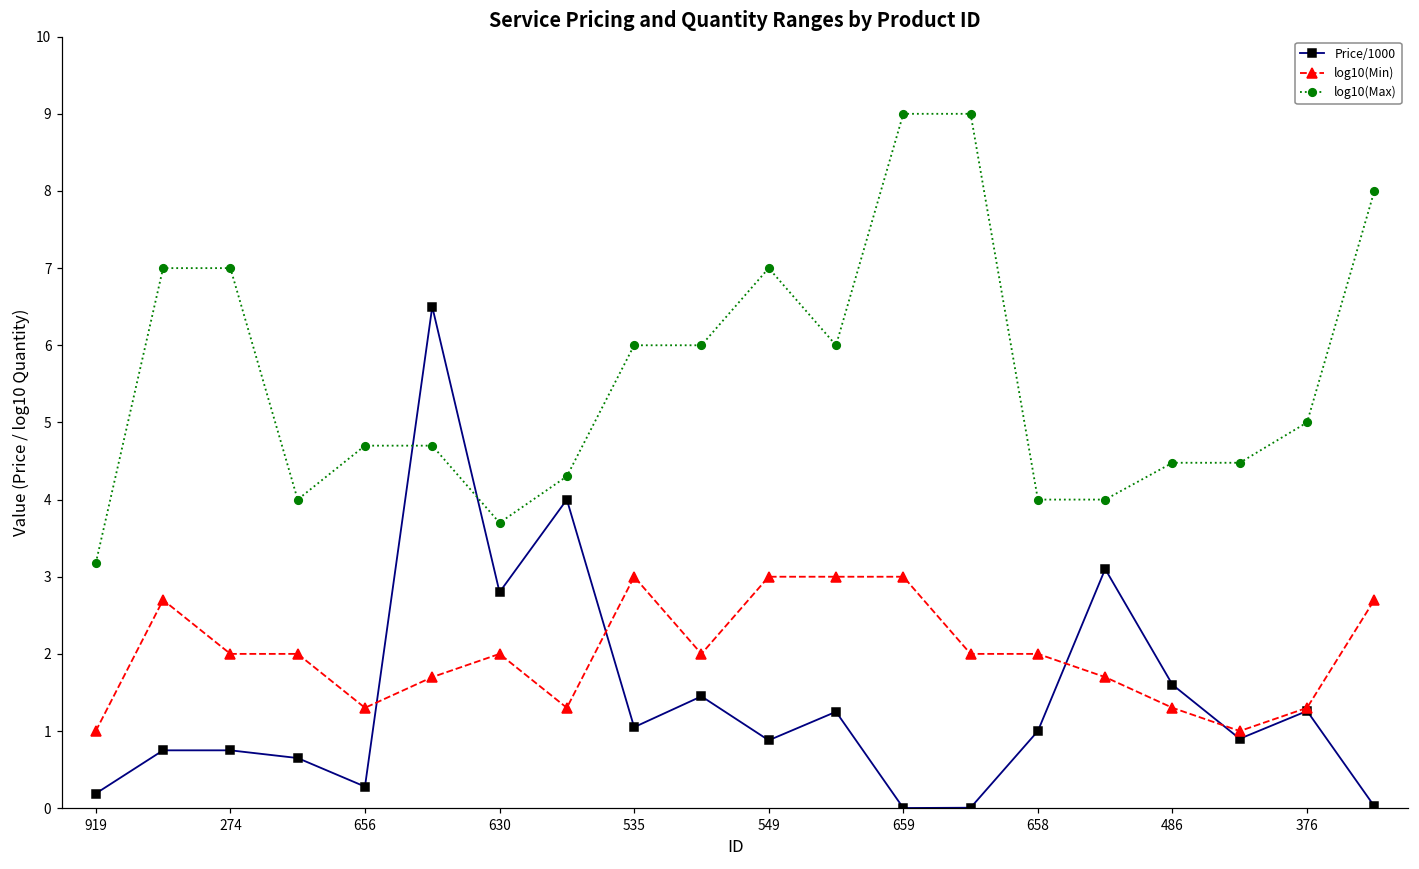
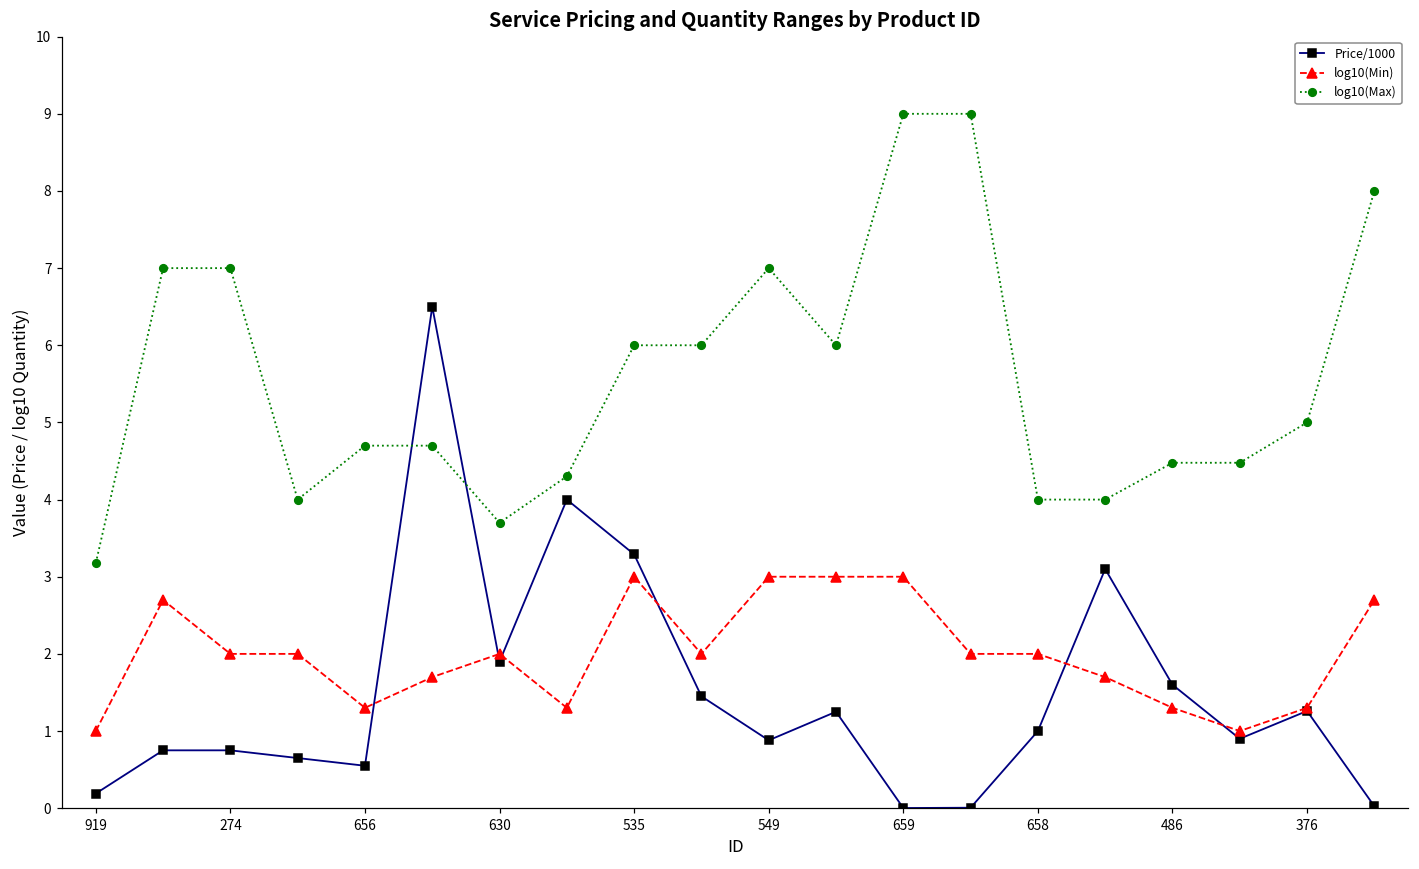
  {
    "Price/1000": {
      "919": 0.2,
      "274": 0.8,
-     "656": 0.3,
-     "630": 2.8,
-     "535": 1.1,
+     "656": 0.6,
+     "630": 1.9,
+     "535": 3.3,
      "549": 0.9,
      "659": 0.0,
      "658": 1.0,
      "486": 1.6,
      "376": 1.3
    },
    "log10(Min)": {
      "919": 1.0,
      "274": 2.0,
      "656": 1.3,
      "630": 2.0,
      "535": 3.0,
      "549": 3.0,
      "659": 3.0,
      "658": 2.0,
      "486": 1.3,
      "376": 1.3
    },
    "log10(Max)": {
      "919": 3.2,
      "274": 7.0,
      "656": 4.7,
      "630": 3.7,
      "535": 6.0,
      "549": 7.0,
      "659": 9.0,
      "658": 4.0,
      "486": 4.5,
      "376": 5.0
    }
  }
